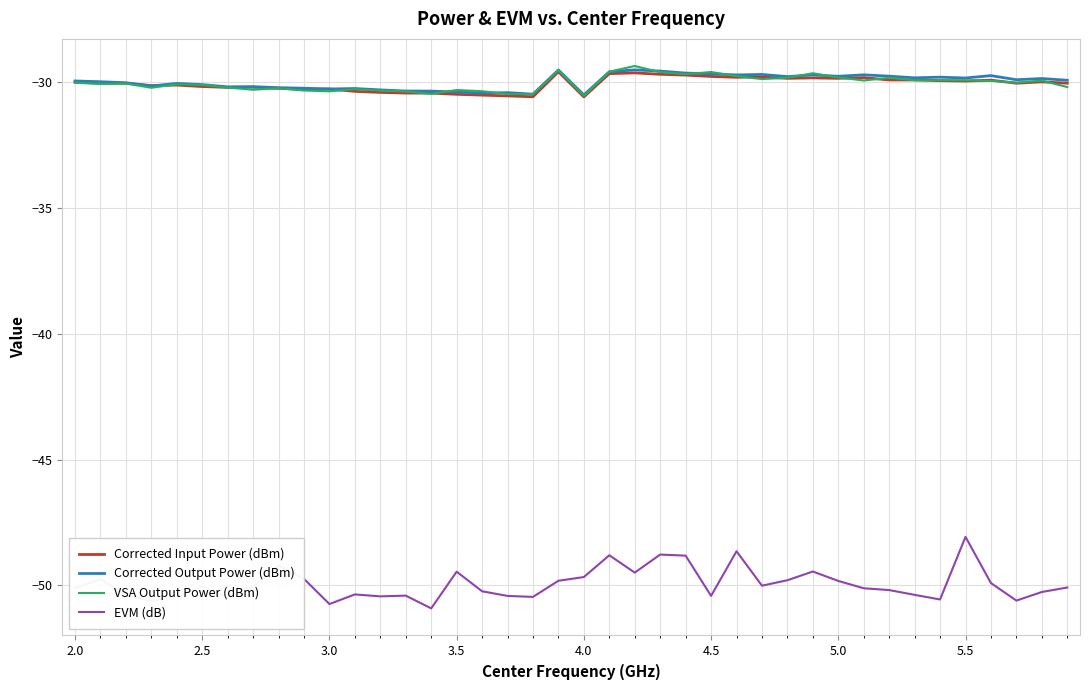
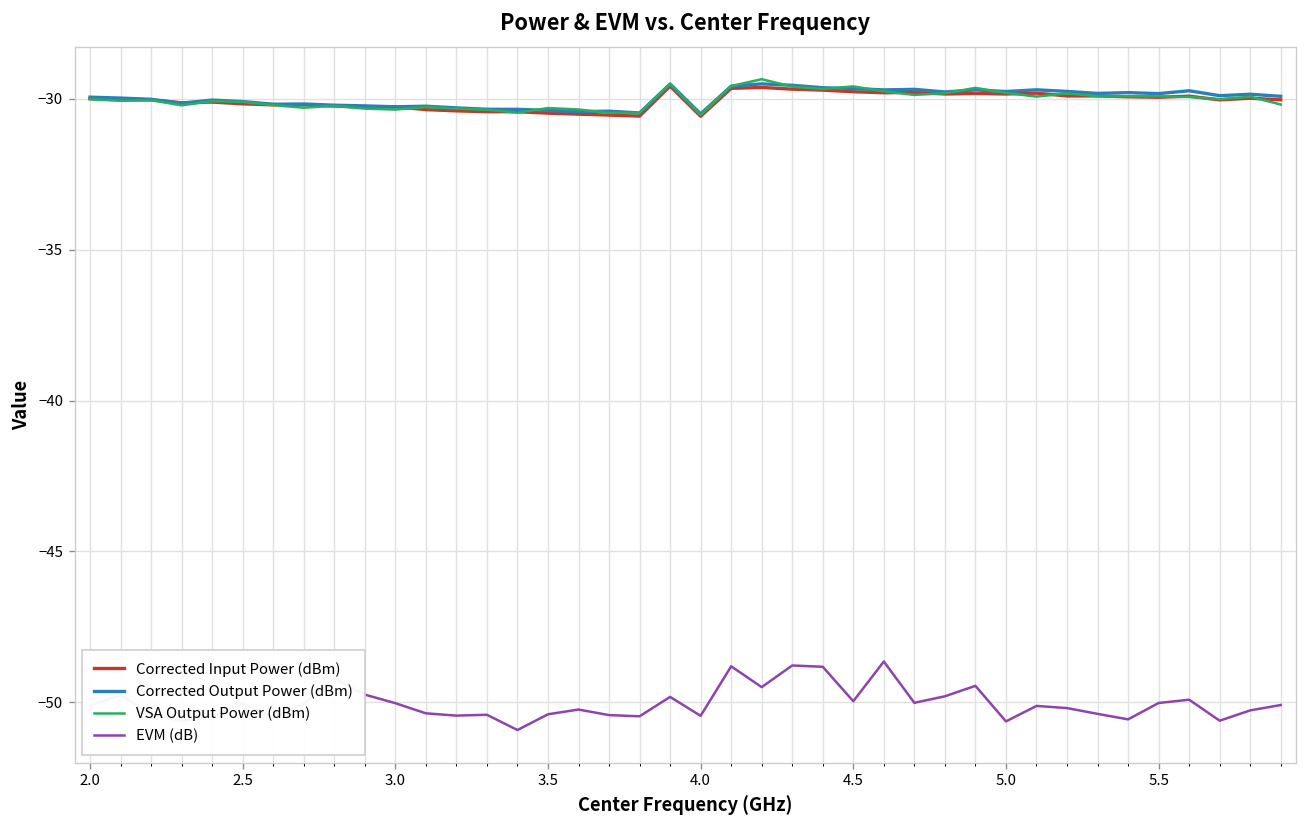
  {
    "Corrected Input Power (dBm)": {
      "4.5": -29.8
    },
    "EVM (dB)": {
-     "3.0": -50.7,
-     "3.5": -49.5,
-     "4.0": -49.7,
-     "4.5": -50.4,
-     "5.0": -49.8,
-     "5.5": -48.1
+     "3.0": -50.0,
+     "3.5": -50.4,
+     "4.0": -50.4,
+     "4.5": -50.0,
+     "5.0": -50.6,
+     "5.5": -50.0
    }
  }
